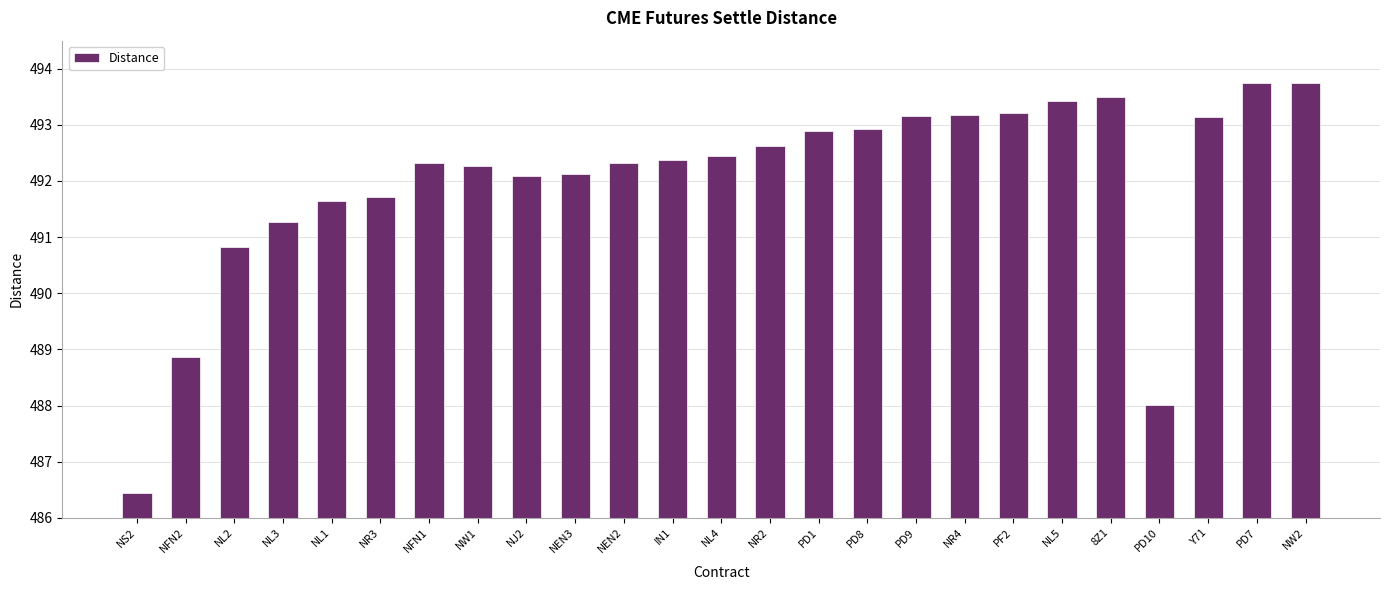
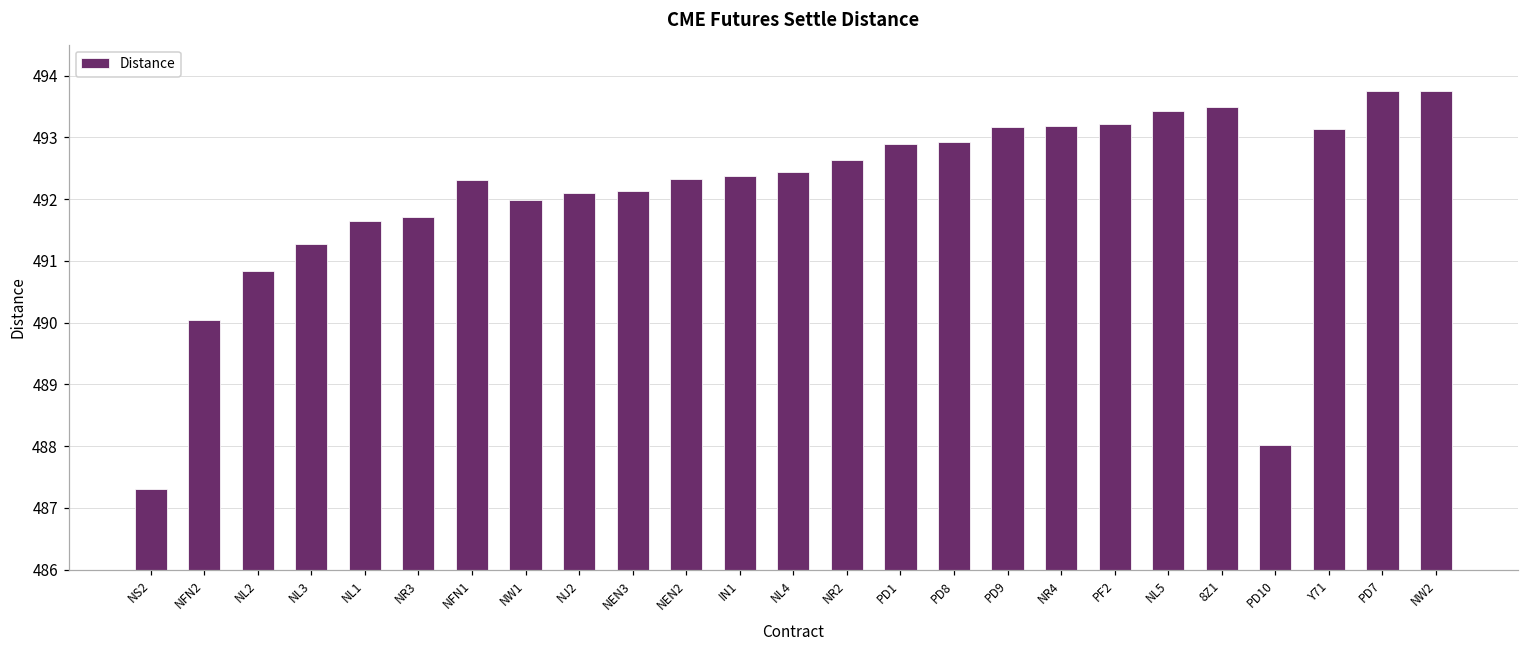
  {
-   "NS2": 486.4,
-   "NFN2": 488.9,
+   "NS2": 487.3,
+   "NFN2": 490.0,
    "NL2": 490.8,
    "NL3": 491.3,
    "NL1": 491.6,
    "NR3": 491.7,
    "NFN1": 492.3,
-   "NW1": 492.3,
+   "NW1": 492.0,
    "NJ2": 492.1,
    "NEN3": 492.1,
    "NEN2": 492.3,
    "IN1": 492.4,
    "NL4": 492.4,
    "NR2": 492.6,
    "PD1": 492.9,
    "PD8": 492.9,
    "PD9": 493.2,
    "NR4": 493.2,
    "PF2": 493.2,
    "NL5": 493.4,
    "8Z1": 493.5,
    "PD10": 488.0,
    "Y71": 493.1,
    "PD7": 493.8,
    "NW2": 493.8
  }
